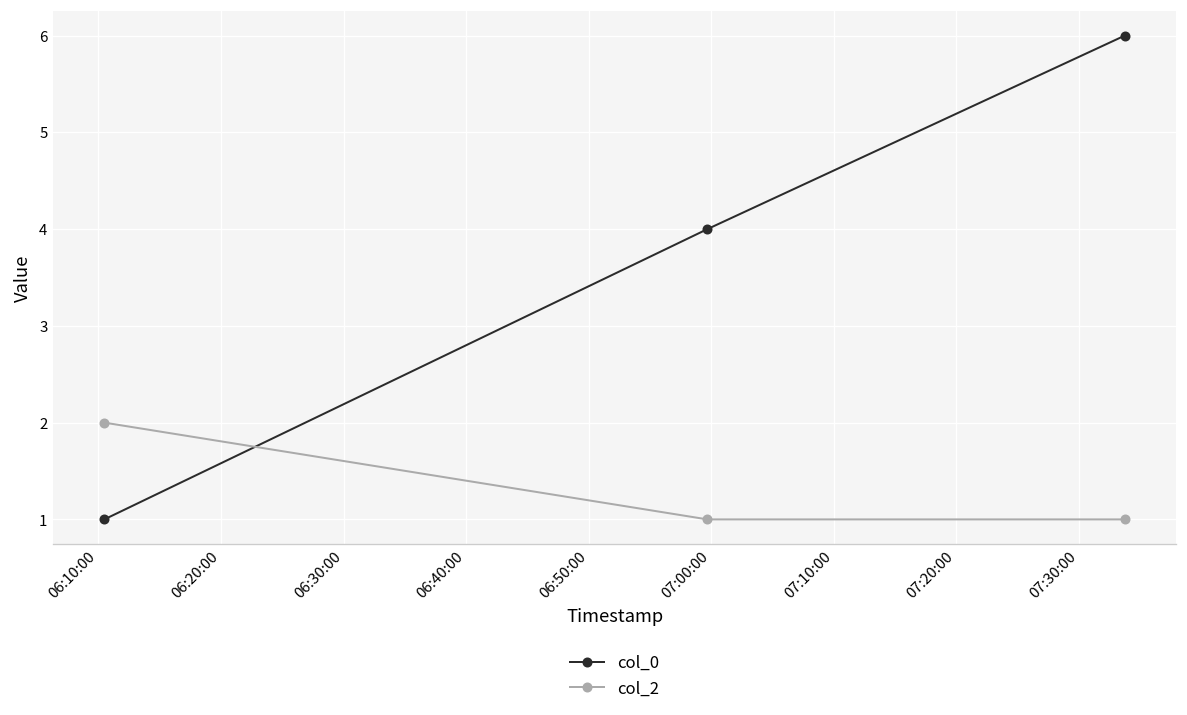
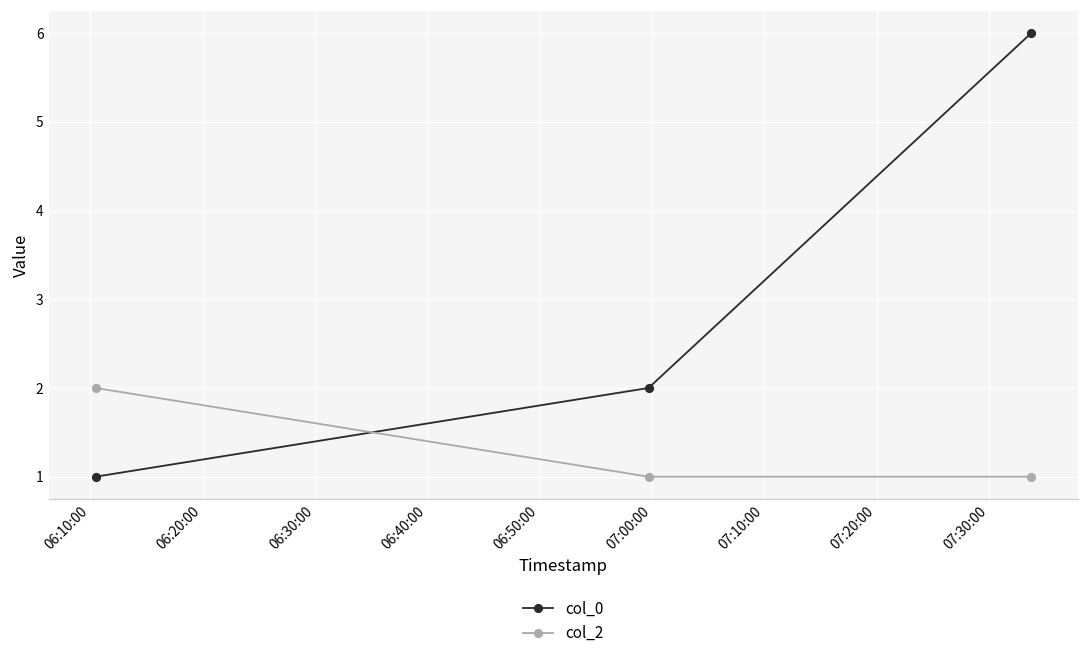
  {
    "col_0": {
      "06:10:00": 1,
-     "07:00:00": 4
+     "07:00:00": 2
    },
    "col_2": {
      "06:10:00": 2,
      "07:00:00": 1
    }
  }
